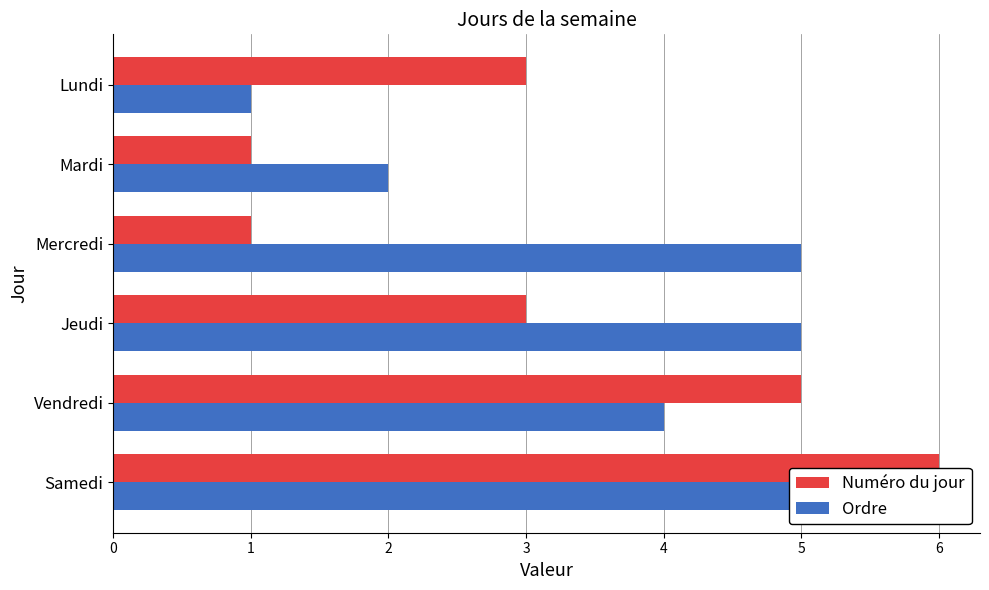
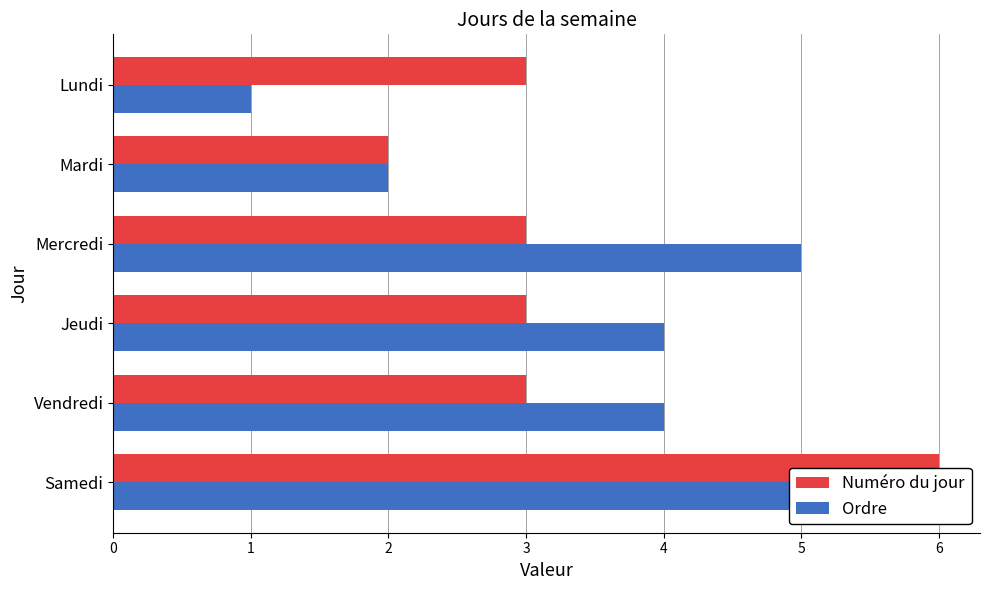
  {
    "Numéro du jour": {
      "Lundi": 3,
-     "Mardi": 1,
-     "Mercredi": 1,
+     "Mardi": 2,
+     "Mercredi": 3,
      "Jeudi": 3,
-     "Vendredi": 5
+     "Vendredi": 3
    },
    "Ordre": {
      "Lundi": 1,
      "Mardi": 2,
      "Mercredi": 5,
-     "Jeudi": 5,
+     "Jeudi": 4,
      "Vendredi": 4
    }
  }
